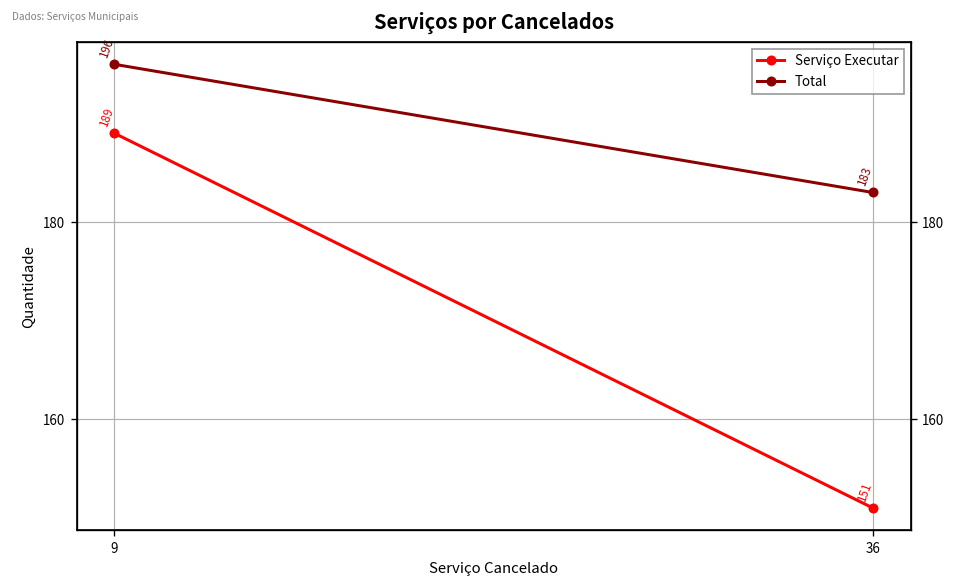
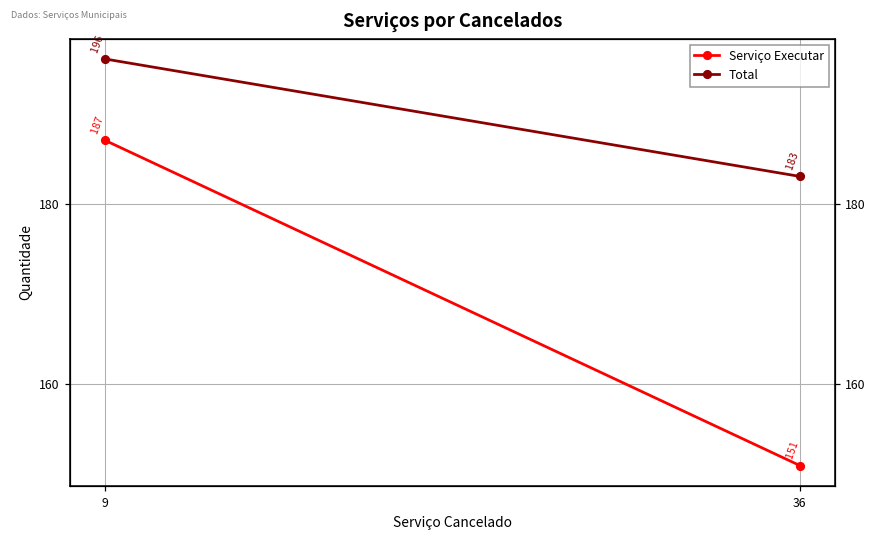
  {
    "Serviço Executar": {
-     "9": 189,
+     "9": 187,
      "36": 151
    },
    "Total": {
      "9": 196,
      "36": 183
    }
  }
